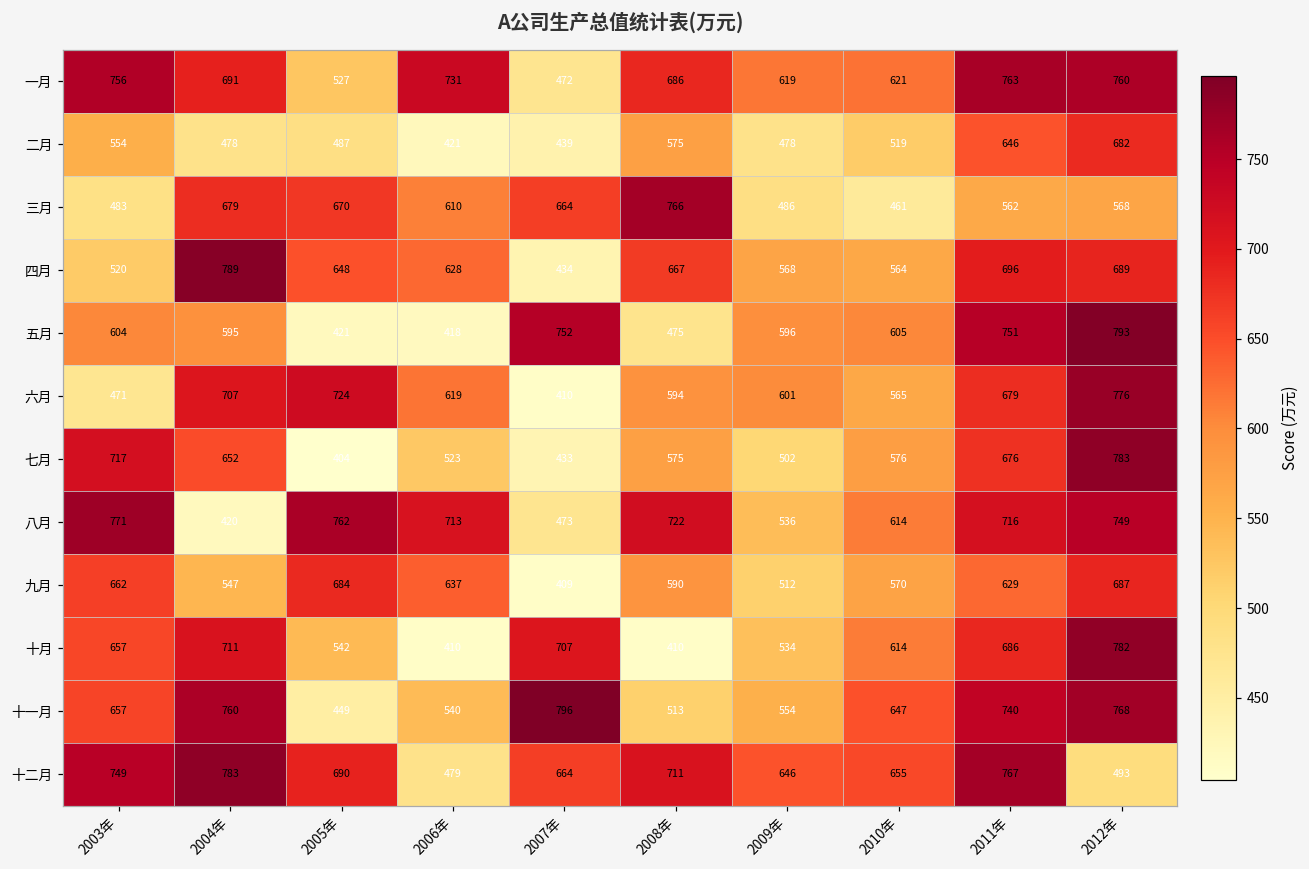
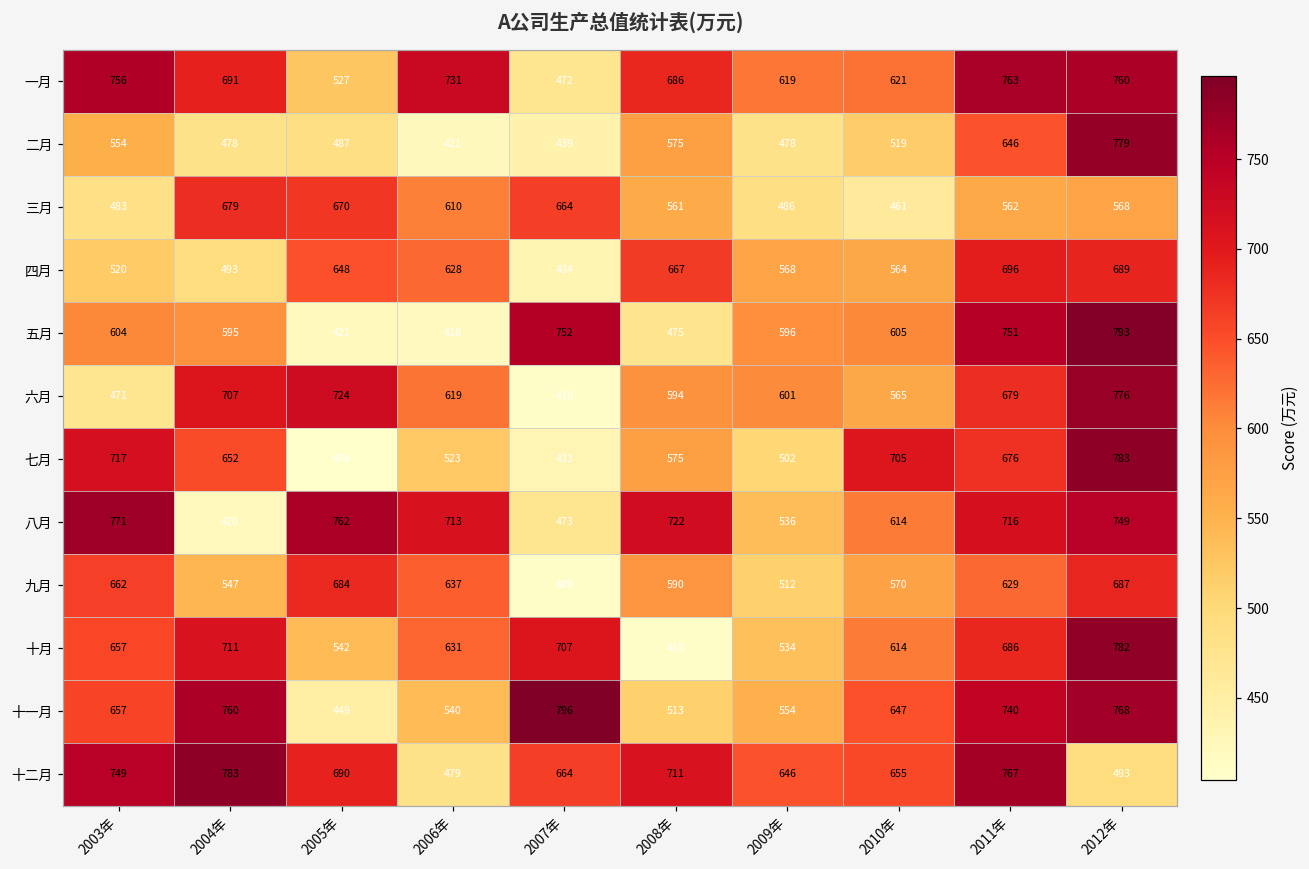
  {
    "一月": {
      "2003年": 756,
      "2004年": 691,
      "2005年": 527,
      "2006年": 731,
      "2007年": 472,
      "2008年": 686,
      "2009年": 619,
      "2010年": 621,
      "2011年": 763,
      "2012年": 760
    },
    "二月": {
      "2003年": 554,
      "2004年": 478,
      "2005年": 487,
      "2006年": 421,
      "2007年": 439,
      "2008年": 575,
      "2009年": 478,
      "2010年": 519,
      "2011年": 646,
-     "2012年": 682
+     "2012年": 779
    },
    "三月": {
      "2003年": 483,
      "2004年": 679,
      "2005年": 670,
      "2006年": 610,
      "2007年": 664,
-     "2008年": 766,
+     "2008年": 561,
      "2009年": 486,
      "2010年": 461,
      "2011年": 562,
      "2012年": 568
    },
    "四月": {
      "2003年": 520,
-     "2004年": 789,
+     "2004年": 493,
      "2005年": 648,
      "2006年": 628,
      "2007年": 434,
      "2008年": 667,
      "2009年": 568,
      "2010年": 564,
      "2011年": 696,
      "2012年": 689
    },
    "五月": {
      "2003年": 604,
      "2004年": 595,
      "2005年": 421,
      "2006年": 418,
      "2007年": 752,
      "2008年": 475,
      "2009年": 596,
      "2010年": 605,
      "2011年": 751,
      "2012年": 793
    },
    "六月": {
      "2003年": 471,
      "2004年": 707,
      "2005年": 724,
      "2006年": 619,
      "2007年": 410,
      "2008年": 594,
      "2009年": 601,
      "2010年": 565,
      "2011年": 679,
      "2012年": 776
    },
    "七月": {
      "2003年": 717,
      "2004年": 652,
      "2005年": 404,
      "2006年": 523,
      "2007年": 433,
      "2008年": 575,
      "2009年": 502,
-     "2010年": 576,
+     "2010年": 705,
      "2011年": 676,
      "2012年": 783
    },
    "八月": {
      "2003年": 771,
      "2004年": 420,
      "2005年": 762,
      "2006年": 713,
      "2007年": 473,
      "2008年": 722,
      "2009年": 536,
      "2010年": 614,
      "2011年": 716,
      "2012年": 749
    },
    "九月": {
      "2003年": 662,
      "2004年": 547,
      "2005年": 684,
      "2006年": 637,
      "2007年": 409,
      "2008年": 590,
      "2009年": 512,
      "2010年": 570,
      "2011年": 629,
      "2012年": 687
    },
    "十月": {
      "2003年": 657,
      "2004年": 711,
      "2005年": 542,
-     "2006年": 410,
+     "2006年": 631,
      "2007年": 707,
      "2008年": 410,
      "2009年": 534,
      "2010年": 614,
      "2011年": 686,
      "2012年": 782
    },
    "十一月": {
      "2003年": 657,
      "2004年": 760,
      "2005年": 449,
      "2006年": 540,
      "2007年": 796,
      "2008年": 513,
      "2009年": 554,
      "2010年": 647,
      "2011年": 740,
      "2012年": 768
    },
    "十二月": {
      "2003年": 749,
      "2004年": 783,
      "2005年": 690,
      "2006年": 479,
      "2007年": 664,
      "2008年": 711,
      "2009年": 646,
      "2010年": 655,
      "2011年": 767,
      "2012年": 493
    }
  }
